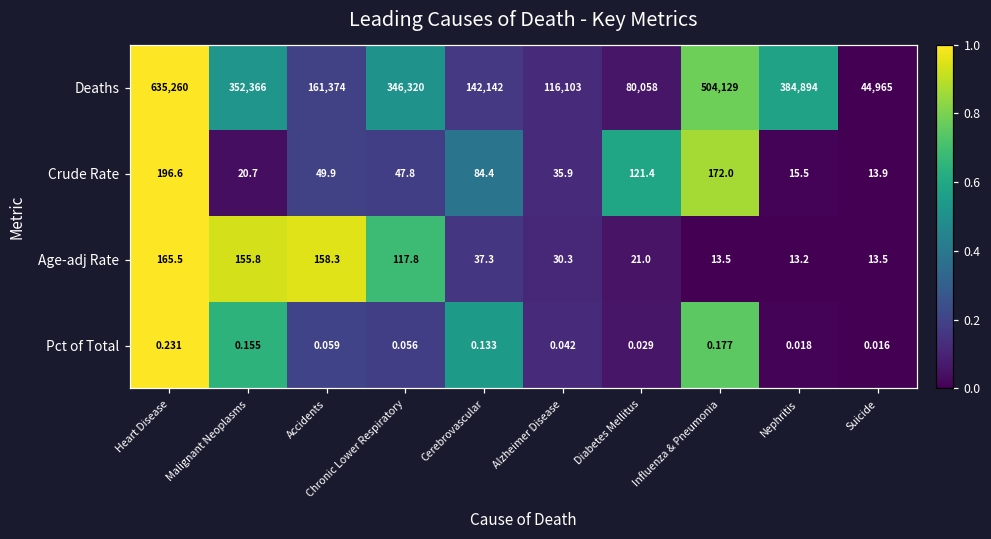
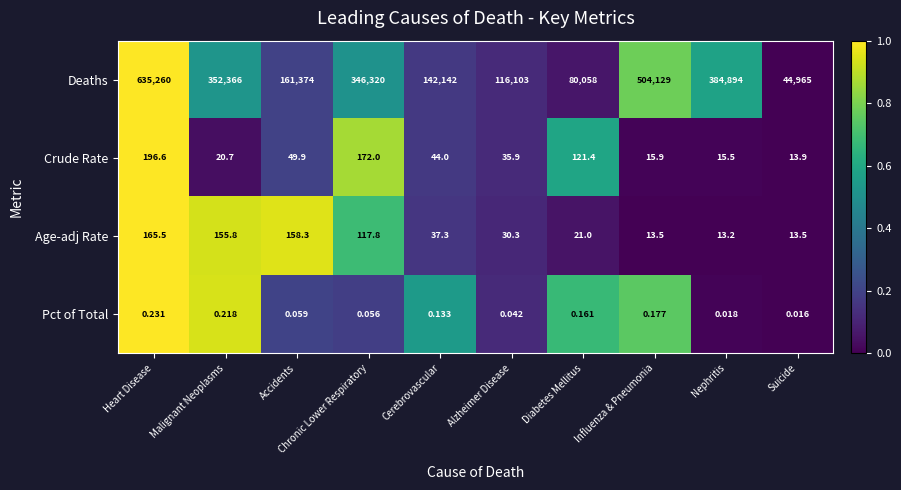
  {
    "Deaths": {
      "Heart Disease": "635,260",
      "Malignant Neoplasms": "352,366",
      "Accidents": "161,374",
      "Chronic Lower Respiratory": "346,320",
      "Cerebrovascular": "142,142",
      "Alzheimer Disease": "116,103",
      "Diabetes Mellitus": "80,058",
      "Influenza & Pneumonia": "504,129",
      "Nephritis": "384,894",
      "Suicide": "44,965"
    },
    "Crude Rate": {
      "Heart Disease": "196.6",
      "Malignant Neoplasms": "20.7",
      "Accidents": "49.9",
-     "Chronic Lower Respiratory": "47.8",
-     "Cerebrovascular": "84.4",
+     "Chronic Lower Respiratory": "172.0",
+     "Cerebrovascular": "44.0",
      "Alzheimer Disease": "35.9",
      "Diabetes Mellitus": "121.4",
-     "Influenza & Pneumonia": "172.0",
+     "Influenza & Pneumonia": "15.9",
      "Nephritis": "15.5",
      "Suicide": "13.9"
    },
    "Age-adj Rate": {
      "Heart Disease": "165.5",
      "Malignant Neoplasms": "155.8",
      "Accidents": "158.3",
      "Chronic Lower Respiratory": "117.8",
      "Cerebrovascular": "37.3",
      "Alzheimer Disease": "30.3",
      "Diabetes Mellitus": "21.0",
      "Influenza & Pneumonia": "13.5",
      "Nephritis": "13.2",
      "Suicide": "13.5"
    },
    "Pct of Total": {
      "Heart Disease": "0.231",
-     "Malignant Neoplasms": "0.155",
+     "Malignant Neoplasms": "0.218",
      "Accidents": "0.059",
      "Chronic Lower Respiratory": "0.056",
      "Cerebrovascular": "0.133",
      "Alzheimer Disease": "0.042",
-     "Diabetes Mellitus": "0.029",
+     "Diabetes Mellitus": "0.161",
      "Influenza & Pneumonia": "0.177",
      "Nephritis": "0.018",
      "Suicide": "0.016"
    }
  }
